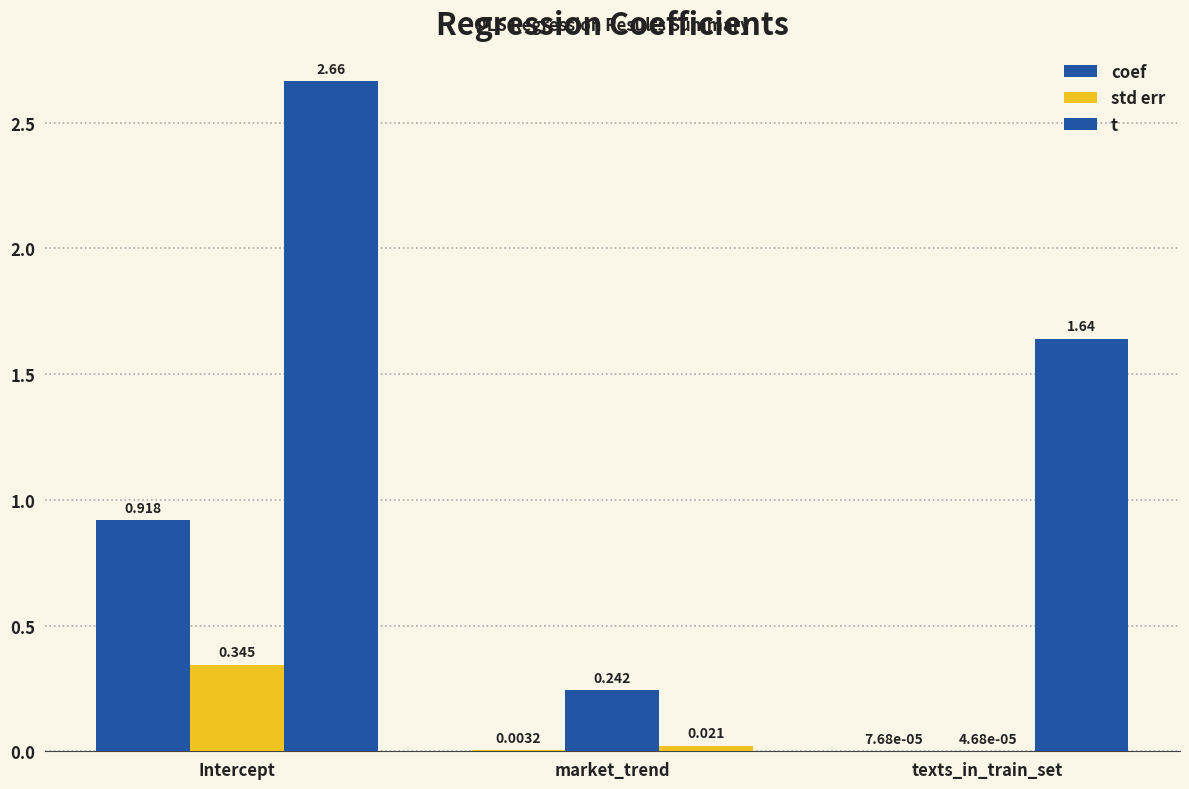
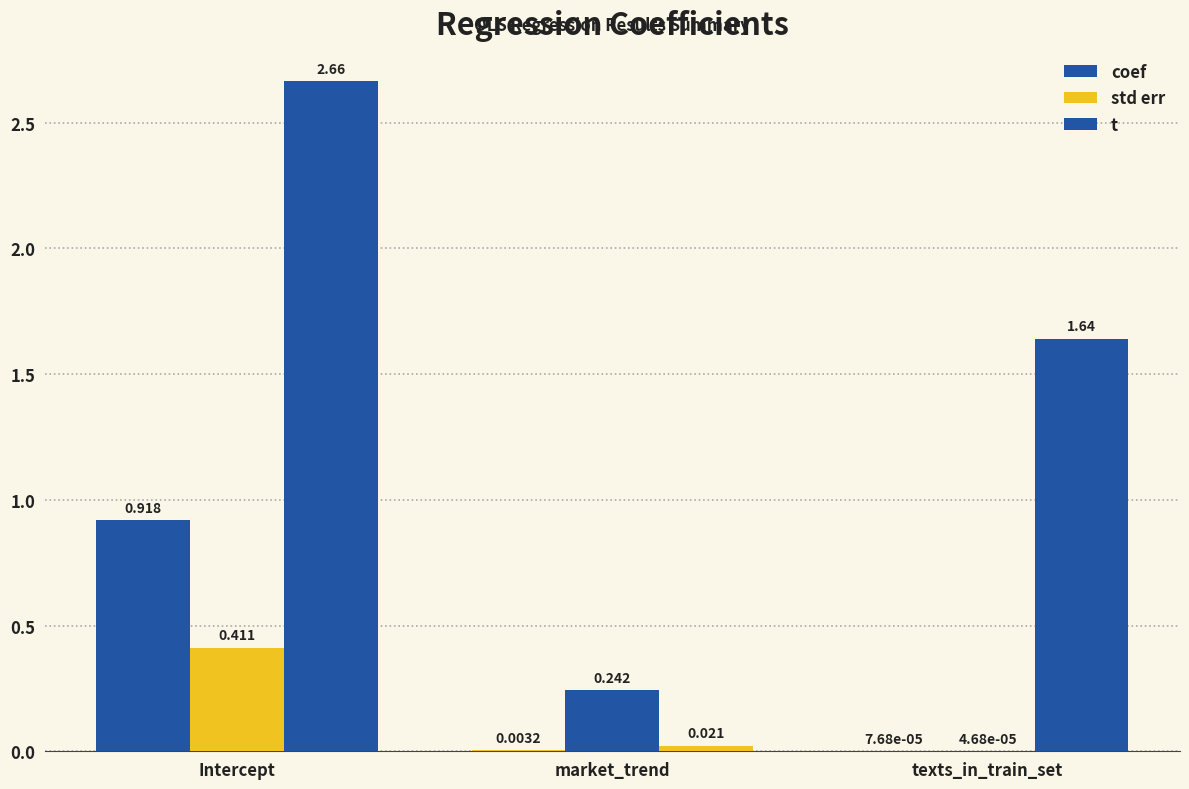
  {
    "std err": {
-     "Intercept": "0.345",
+     "Intercept": "0.411",
      "market_trend": "0.242",
      "texts_in_train_set": "4.68e-05"
    }
  }
